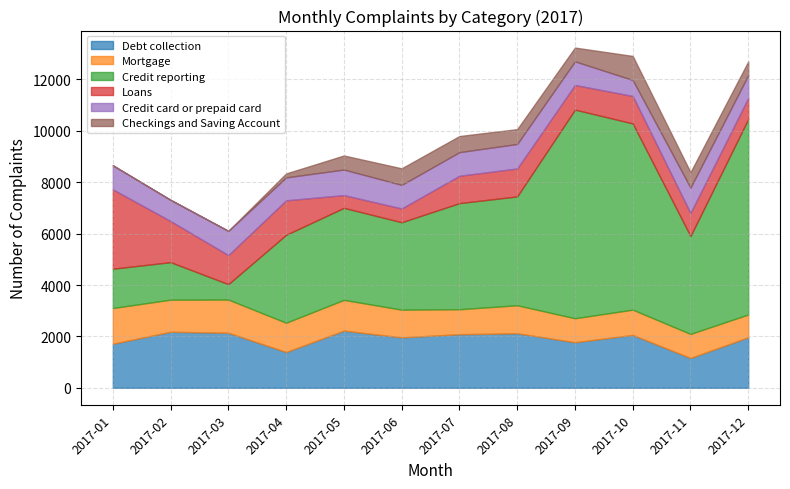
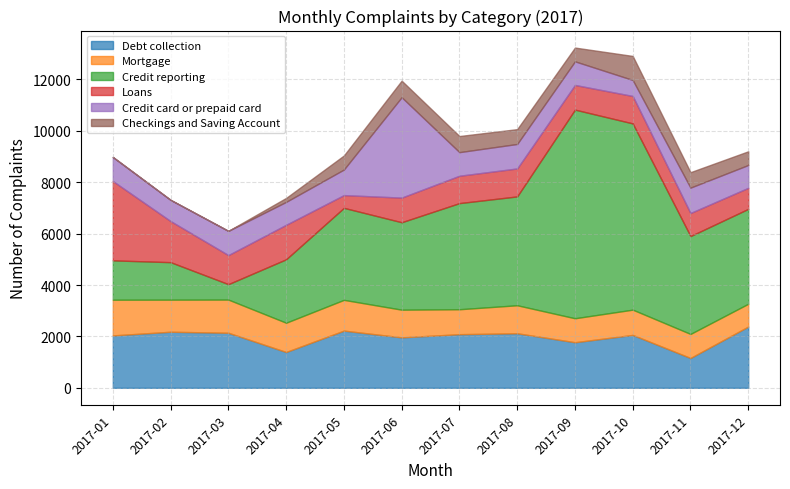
  {
    "Debt collection": {
-     "2017-01": 1700,
+     "2017-01": 2000,
      "2017-02": 2200,
      "2017-03": 2100,
      "2017-04": 1400,
      "2017-05": 2200,
      "2017-06": 2000,
      "2017-07": 2100,
      "2017-08": 2100,
      "2017-09": 1800,
      "2017-10": 2100,
      "2017-11": 1200,
-     "2017-12": 2000
+     "2017-12": 2400
    },
    "Mortgage": {
      "2017-01": 1400,
      "2017-02": 1200,
      "2017-03": 1300,
      "2017-04": 1100,
      "2017-05": 1200,
      "2017-06": 1100,
      "2017-07": 1000,
      "2017-08": 1100,
      "2017-09": 900,
      "2017-10": 1000,
      "2017-11": 900,
      "2017-12": 900
    },
    "Credit reporting": {
      "2017-01": 1500,
      "2017-02": 1500,
      "2017-03": 600,
-     "2017-04": 3400,
+     "2017-04": 2500,
      "2017-05": 3600,
      "2017-06": 3400,
      "2017-07": 4100,
      "2017-08": 4200,
      "2017-09": 8100,
      "2017-10": 7200,
      "2017-11": 3800,
-     "2017-12": 7600
+     "2017-12": 3700
    },
    "Loans": {
      "2017-01": 3100,
      "2017-02": 1600,
      "2017-03": 1100,
      "2017-04": 1300,
      "2017-05": 500,
-     "2017-06": 500,
+     "2017-06": 1000,
      "2017-07": 1100,
      "2017-08": 1100,
      "2017-09": 1000,
      "2017-10": 1100,
      "2017-11": 900,
      "2017-12": 800
    },
    "Credit card or prepaid card": {
      "2017-04": 900,
      "2017-05": 1000,
-     "2017-06": 900,
+     "2017-06": 3900,
      "2017-07": 900,
      "2017-08": 1000,
      "2017-09": 900,
      "2017-10": 600,
      "2017-11": 1000,
      "2017-12": 900
    },
    "Checkings and Saving Account": {
      "2017-04": 200,
      "2017-05": 500,
      "2017-06": 600,
      "2017-07": 600,
      "2017-08": 600,
      "2017-09": 500,
      "2017-10": 900,
      "2017-11": 600,
      "2017-12": 500
    }
  }
